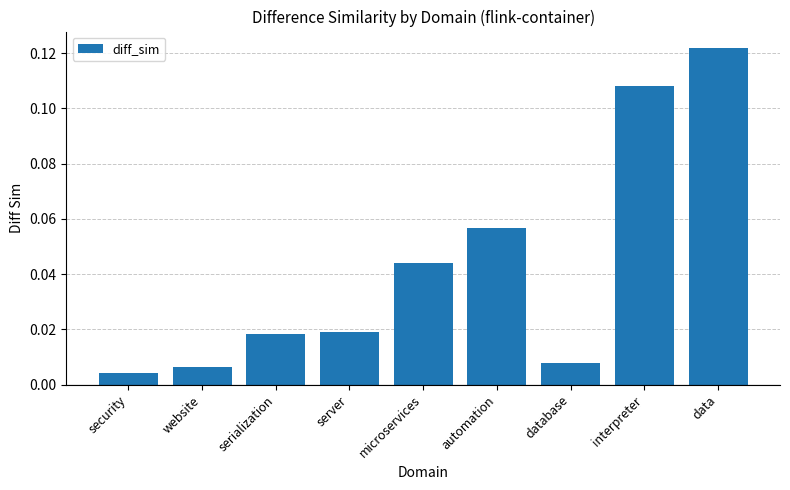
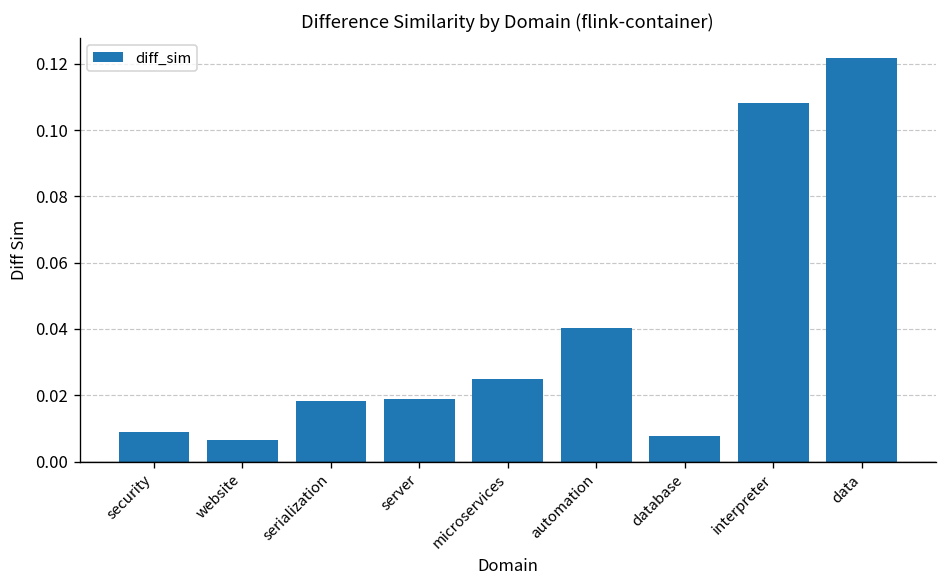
  {
-   "security": 0.004,
+   "security": 0.009,
    "website": 0.007,
    "serialization": 0.018,
    "server": 0.019,
-   "microservices": 0.044,
-   "automation": 0.057,
+   "microservices": 0.025,
+   "automation": 0.040,
    "database": 0.008,
    "interpreter": 0.108,
    "data": 0.122
  }
